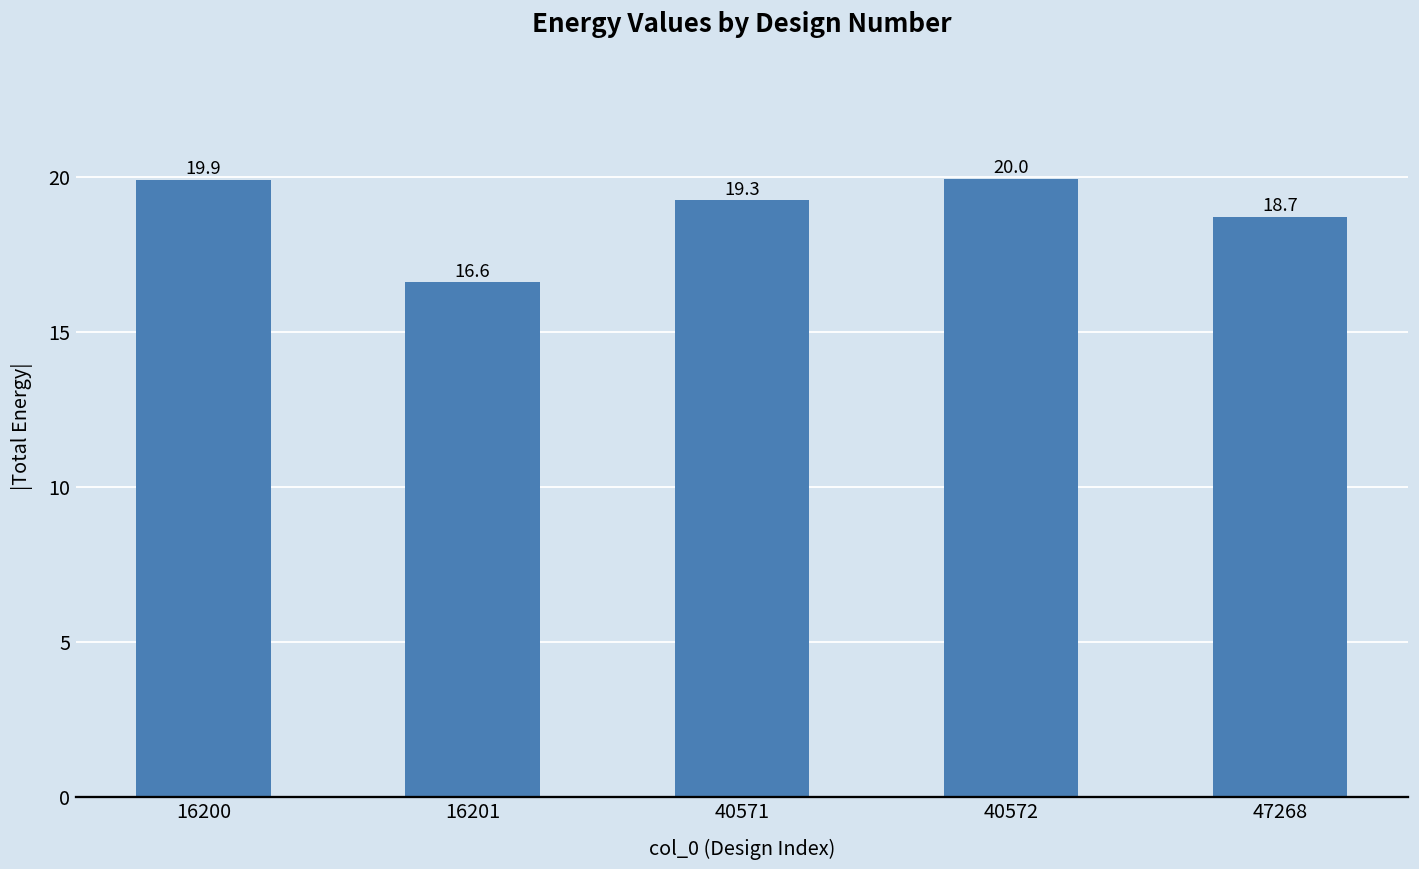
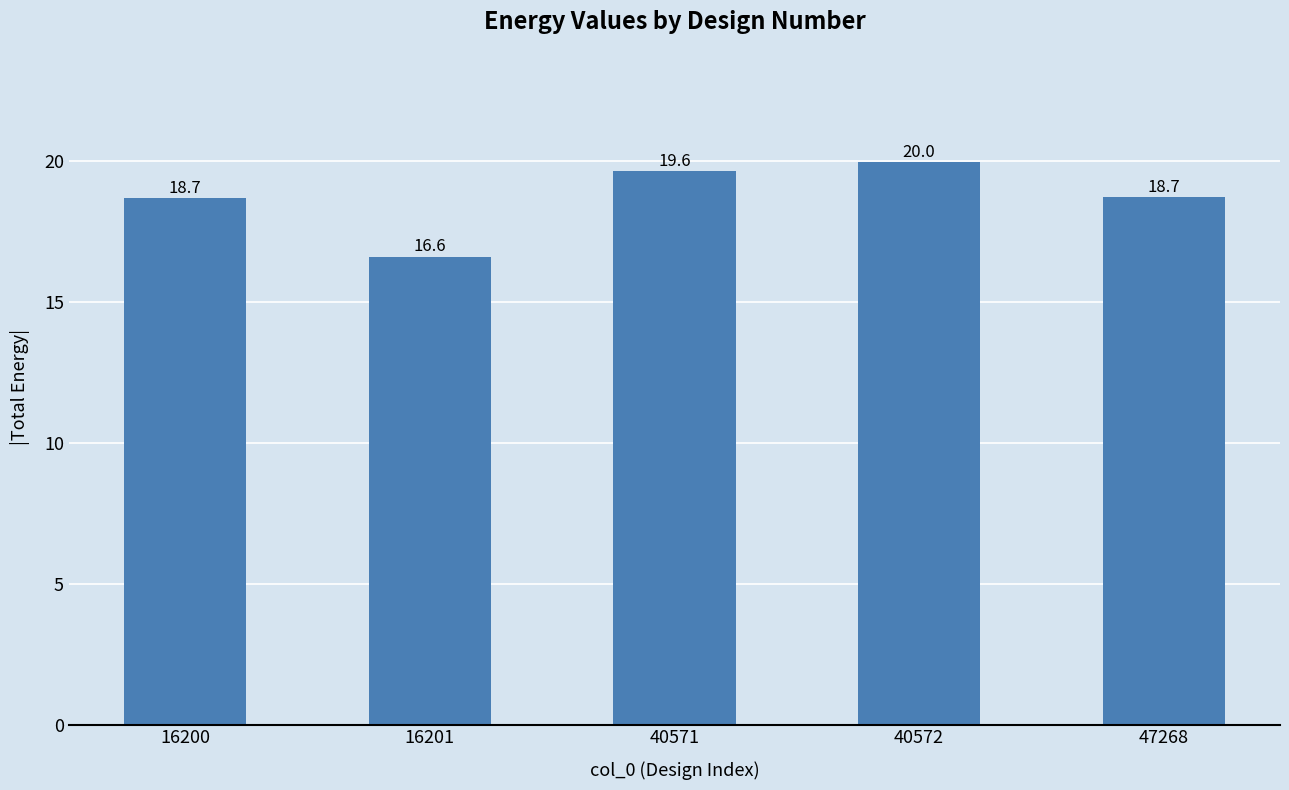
  {
-   "16200": 19.9,
+   "16200": 18.7,
    "16201": 16.6,
-   "40571": 19.3,
+   "40571": 19.6,
    "40572": 20.0,
    "47268": 18.7
  }
